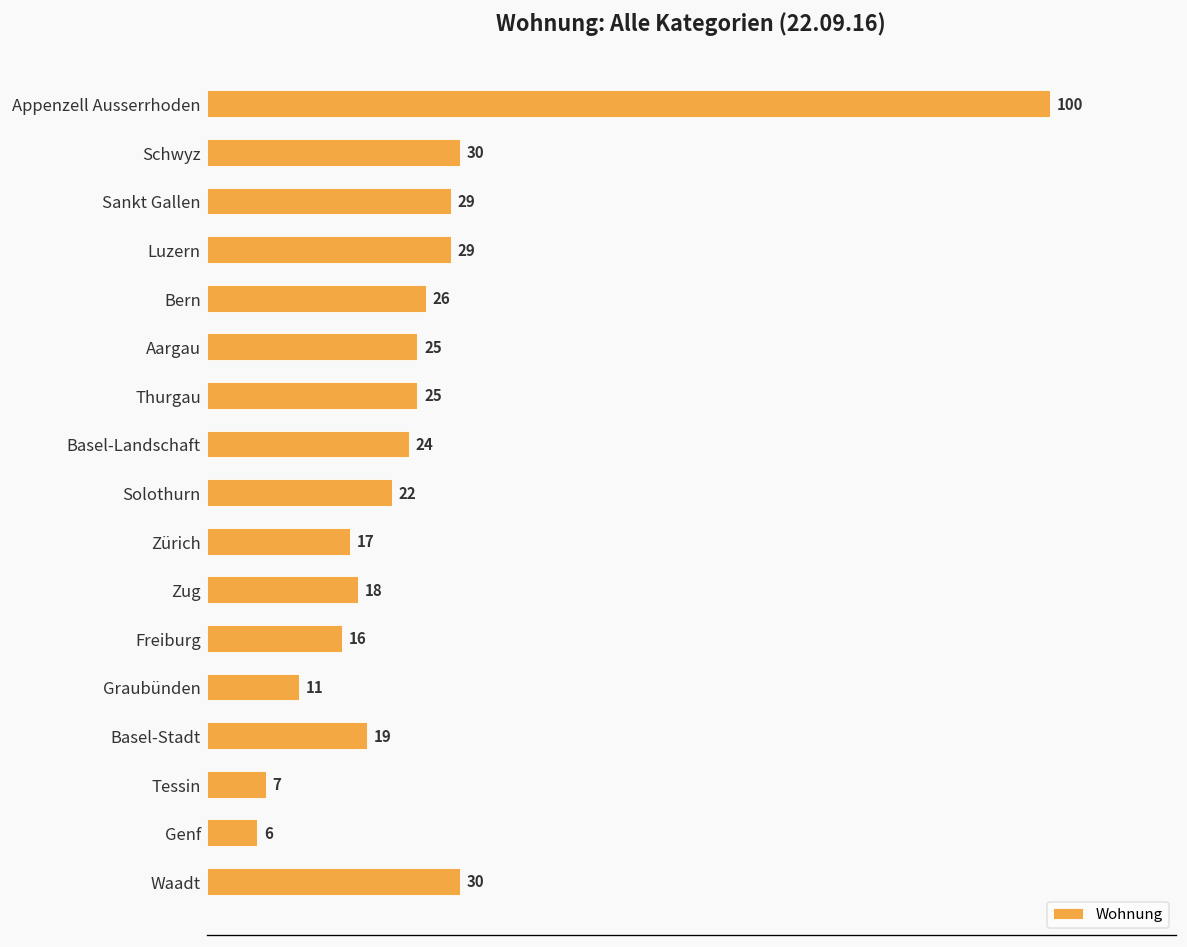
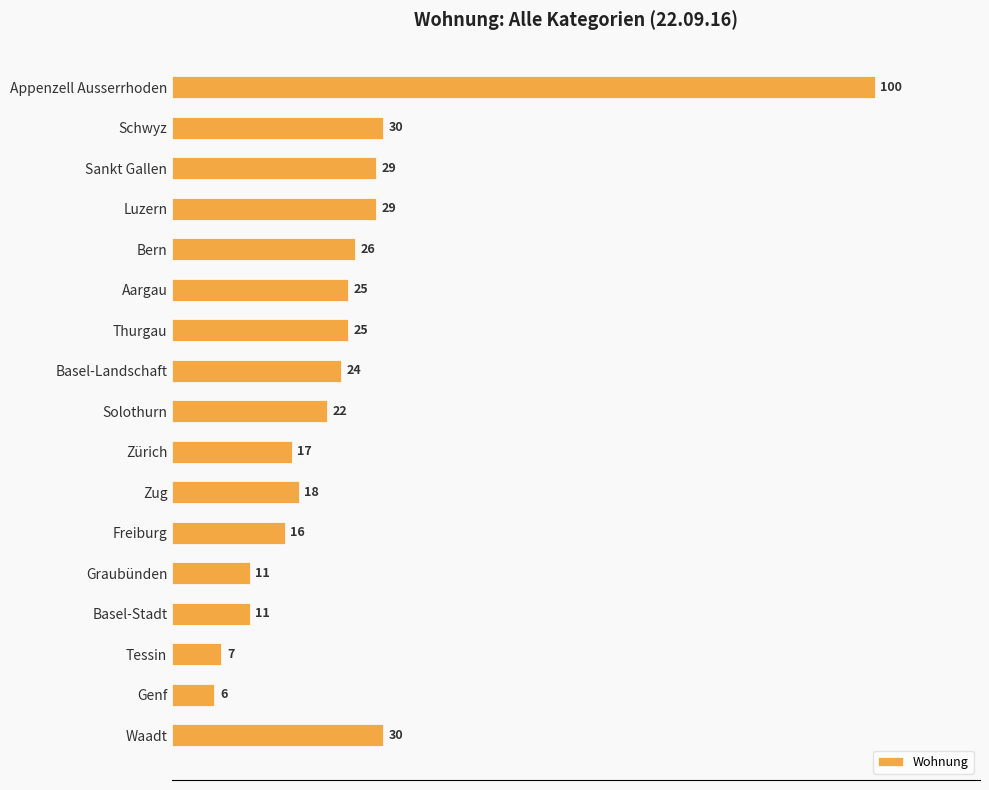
  {
    "Appenzell Ausserrhoden": 100,
    "Schwyz": 30,
    "Sankt Gallen": 29,
    "Luzern": 29,
    "Bern": 26,
    "Aargau": 25,
    "Thurgau": 25,
    "Basel-Landschaft": 24,
    "Solothurn": 22,
    "Zürich": 17,
    "Zug": 18,
    "Freiburg": 16,
    "Graubünden": 11,
-   "Basel-Stadt": 19,
+   "Basel-Stadt": 11,
    "Tessin": 7,
    "Genf": 6,
    "Waadt": 30
  }
